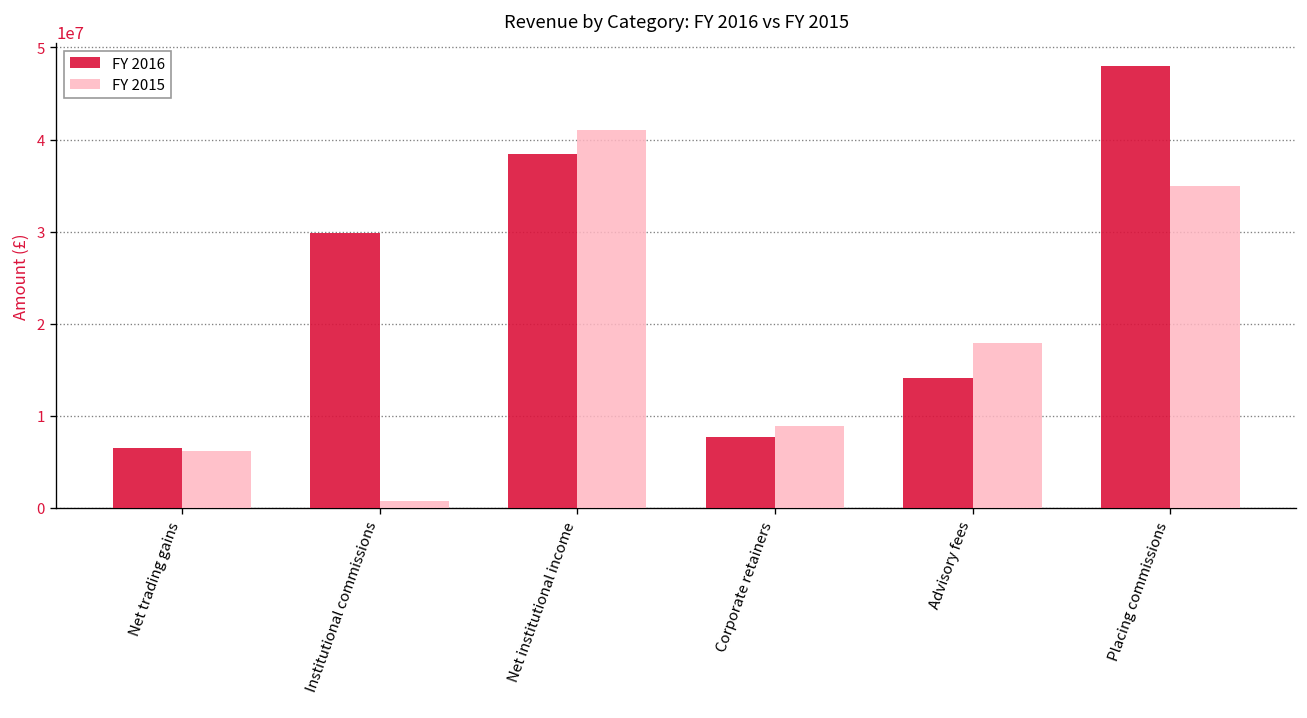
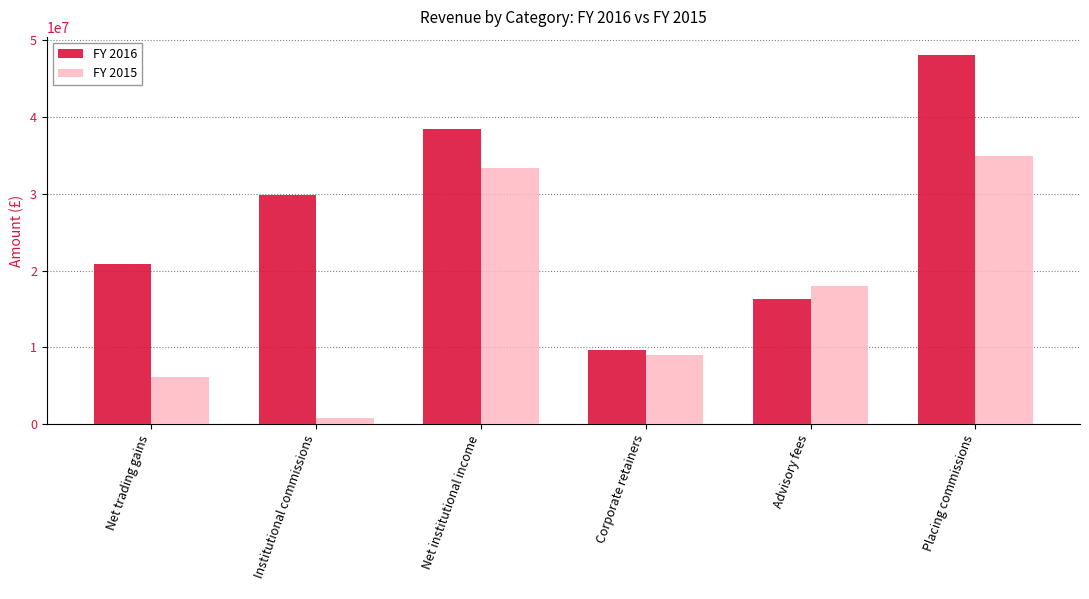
  {
    "FY 2016": {
-     "Net trading gains": 6000000,
+     "Net trading gains": 21000000,
      "Institutional commissions": 30000000,
      "Net institutional income": 38000000,
-     "Corporate retainers": 8000000,
-     "Advisory fees": 14000000,
+     "Corporate retainers": 10000000,
+     "Advisory fees": 16000000,
      "Placing commissions": 48000000
    },
    "FY 2015": {
      "Net trading gains": 6000000,
      "Institutional commissions": 1000000,
-     "Net institutional income": 41000000,
+     "Net institutional income": 33000000,
      "Corporate retainers": 9000000,
      "Advisory fees": 18000000,
      "Placing commissions": 35000000
    }
  }
